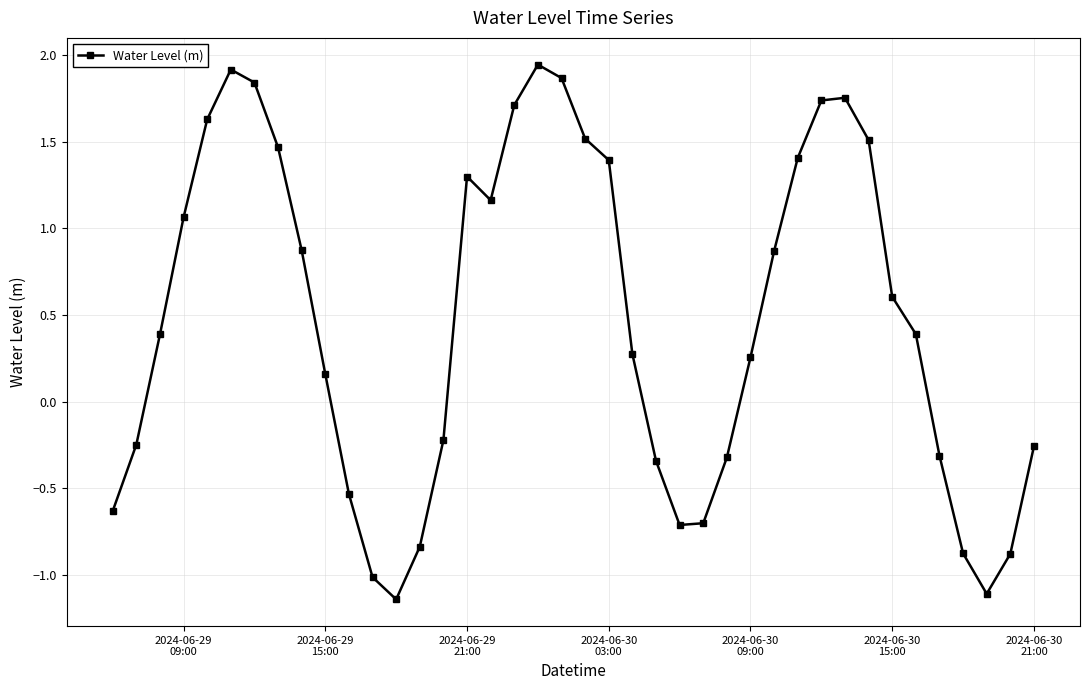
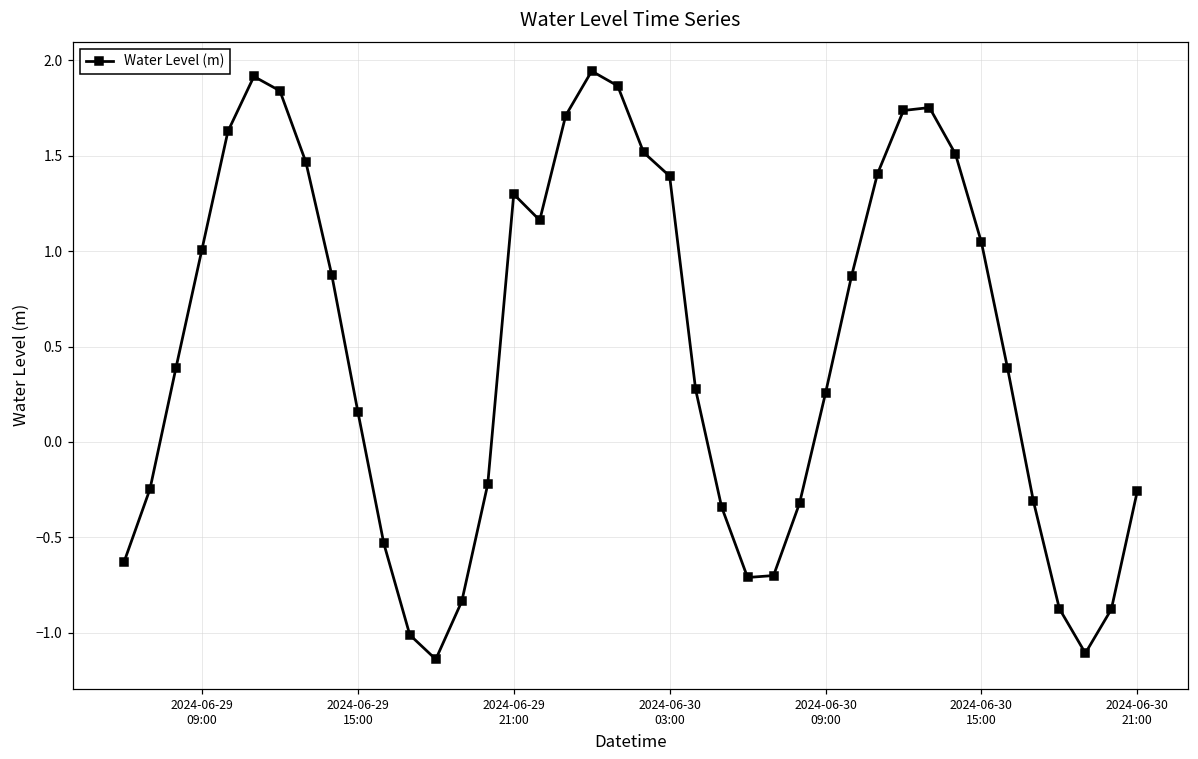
  {
-   "2024-06-29 09:00": 1.06,
+   "2024-06-29 09:00": 1.01,
    "2024-06-29 15:00": 0.16,
    "2024-06-29 21:00": 1.30,
    "2024-06-30 03:00": 1.39,
    "2024-06-30 09:00": 0.26,
-   "2024-06-30 15:00": 0.61,
+   "2024-06-30 15:00": 1.05,
    "2024-06-30 21:00": -0.26
  }
